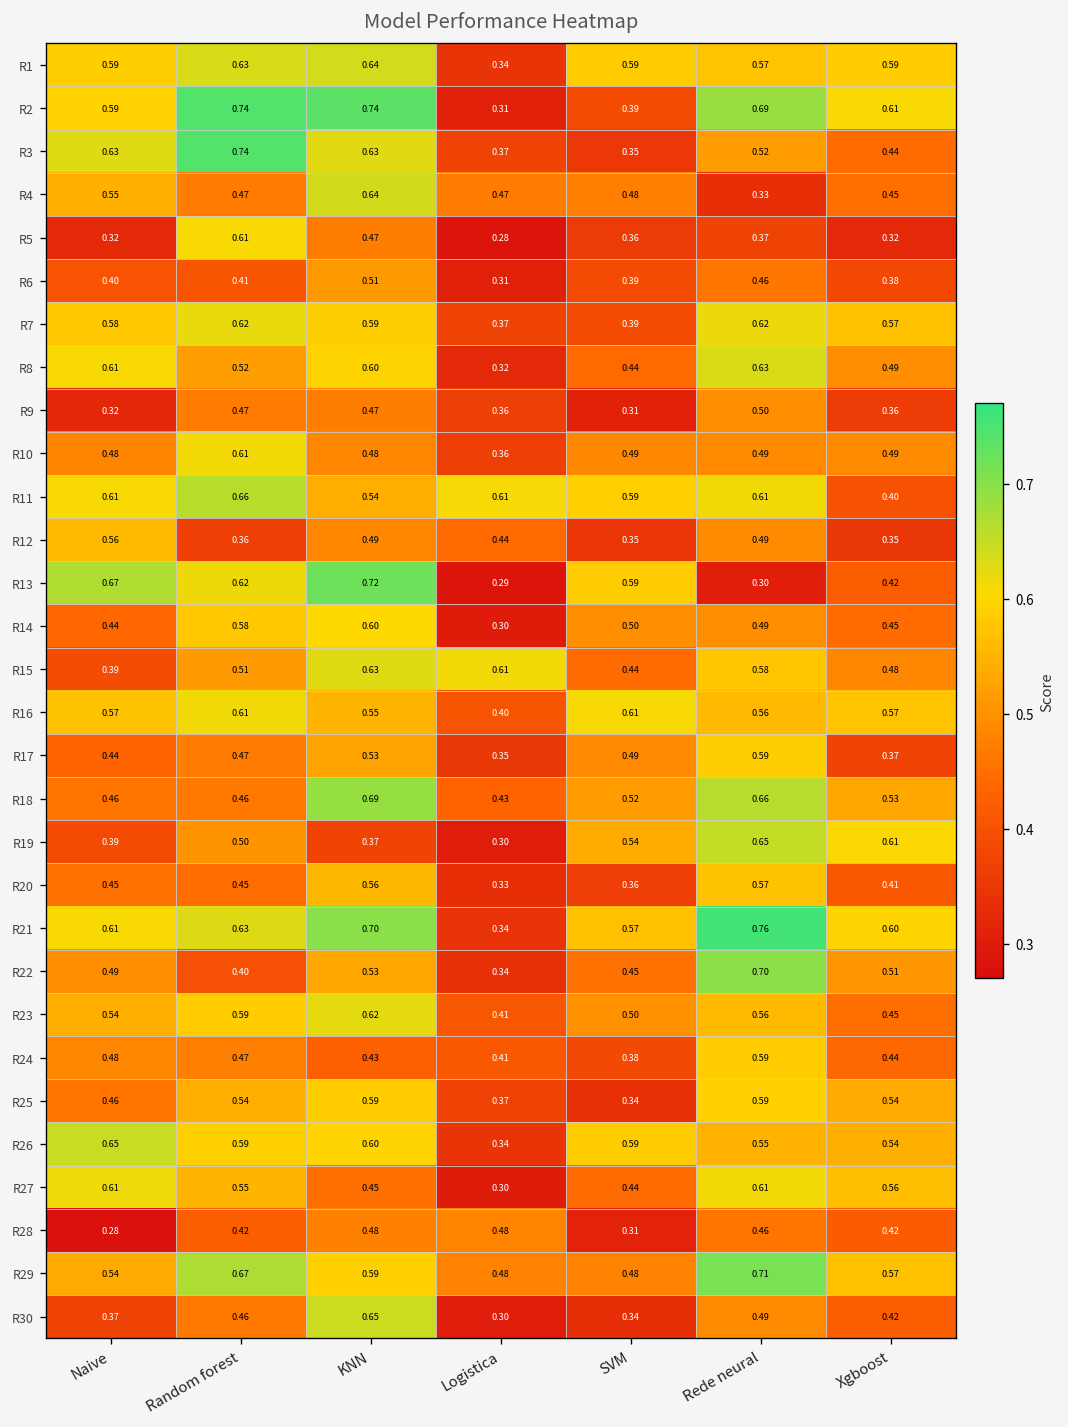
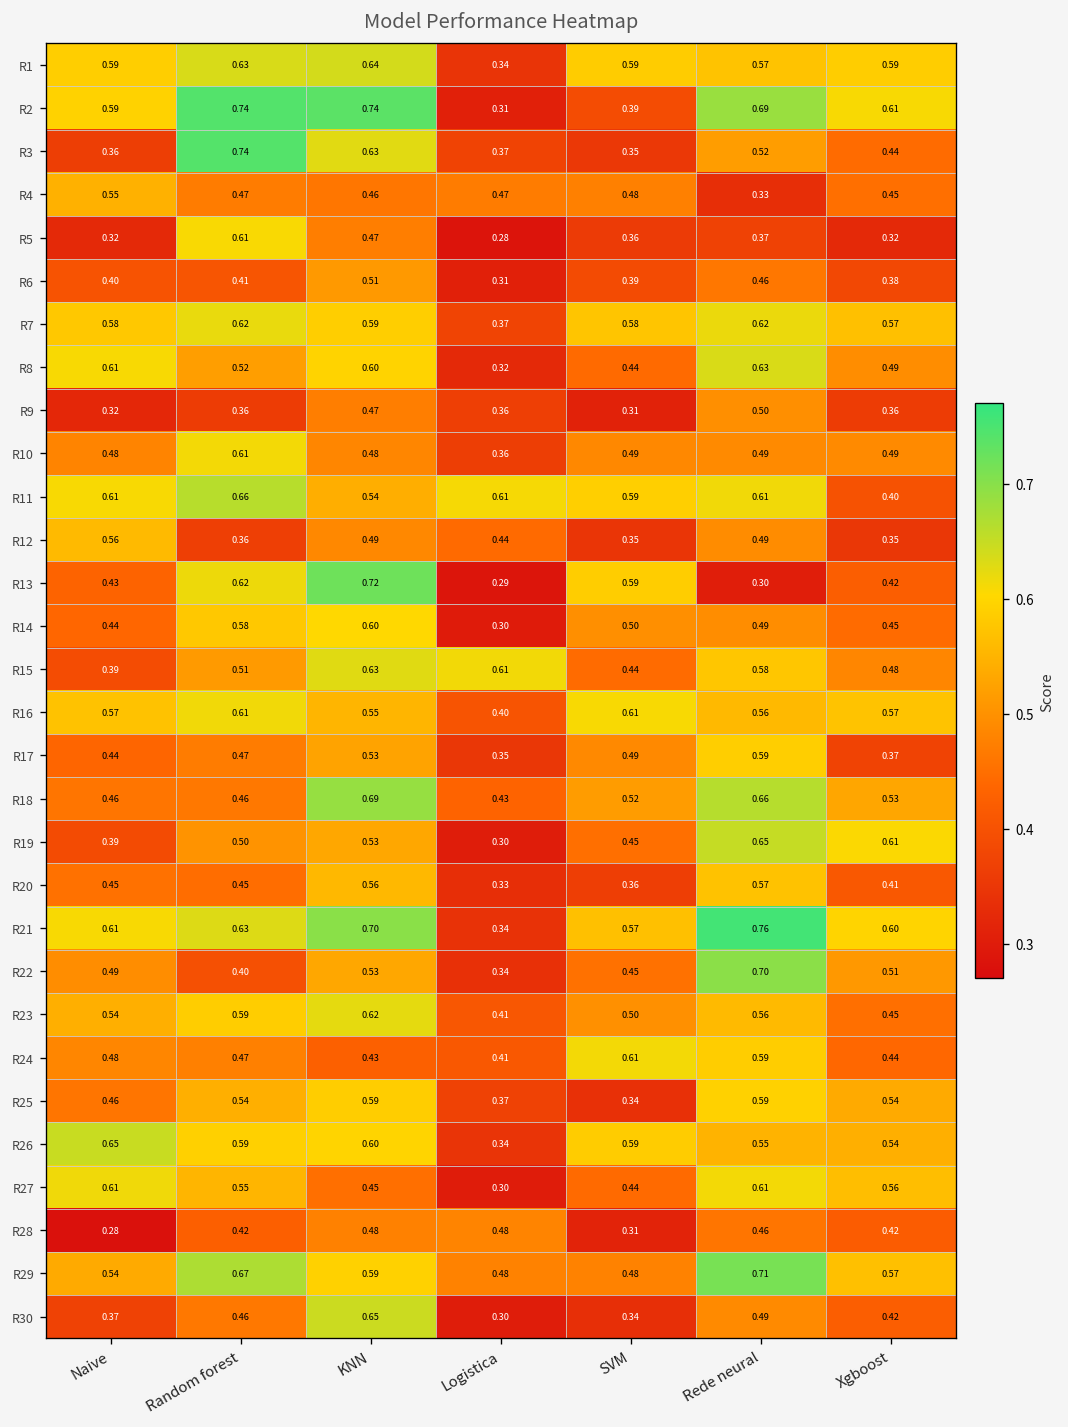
  {
    "R3": {
-     "Naive": 0.63,
+     "Naive": 0.36,
      "Random forest": 0.74,
      "KNN": 0.63,
      "Logistica": 0.37,
      "SVM": 0.35,
      "Rede neural": 0.52,
      "Xgboost": 0.44
    },
    "R4": {
      "Naive": 0.55,
      "Random forest": 0.47,
-     "KNN": 0.64,
+     "KNN": 0.46,
      "Logistica": 0.47,
      "SVM": 0.48,
      "Rede neural": 0.33,
      "Xgboost": 0.45
    },
    "R7": {
      "Naive": 0.58,
      "Random forest": 0.62,
      "KNN": 0.59,
      "Logistica": 0.37,
-     "SVM": 0.39,
+     "SVM": 0.58,
      "Rede neural": 0.62,
      "Xgboost": 0.57
    },
    "R9": {
      "Naive": 0.32,
-     "Random forest": 0.47,
+     "Random forest": 0.36,
      "KNN": 0.47,
      "Logistica": 0.36,
      "SVM": 0.31,
      "Rede neural": 0.50,
      "Xgboost": 0.36
    },
    "R13": {
-     "Naive": 0.67,
+     "Naive": 0.43,
      "Random forest": 0.62,
      "KNN": 0.72,
      "Logistica": 0.29,
      "SVM": 0.59,
      "Rede neural": 0.30,
      "Xgboost": 0.42
    },
    "R19": {
      "Naive": 0.39,
      "Random forest": 0.50,
-     "KNN": 0.37,
+     "KNN": 0.53,
      "Logistica": 0.30,
-     "SVM": 0.54,
+     "SVM": 0.45,
      "Rede neural": 0.65,
      "Xgboost": 0.61
    },
    "R24": {
      "Naive": 0.48,
      "Random forest": 0.47,
      "KNN": 0.43,
      "Logistica": 0.41,
-     "SVM": 0.38,
+     "SVM": 0.61,
      "Rede neural": 0.59,
      "Xgboost": 0.44
    }
  }
